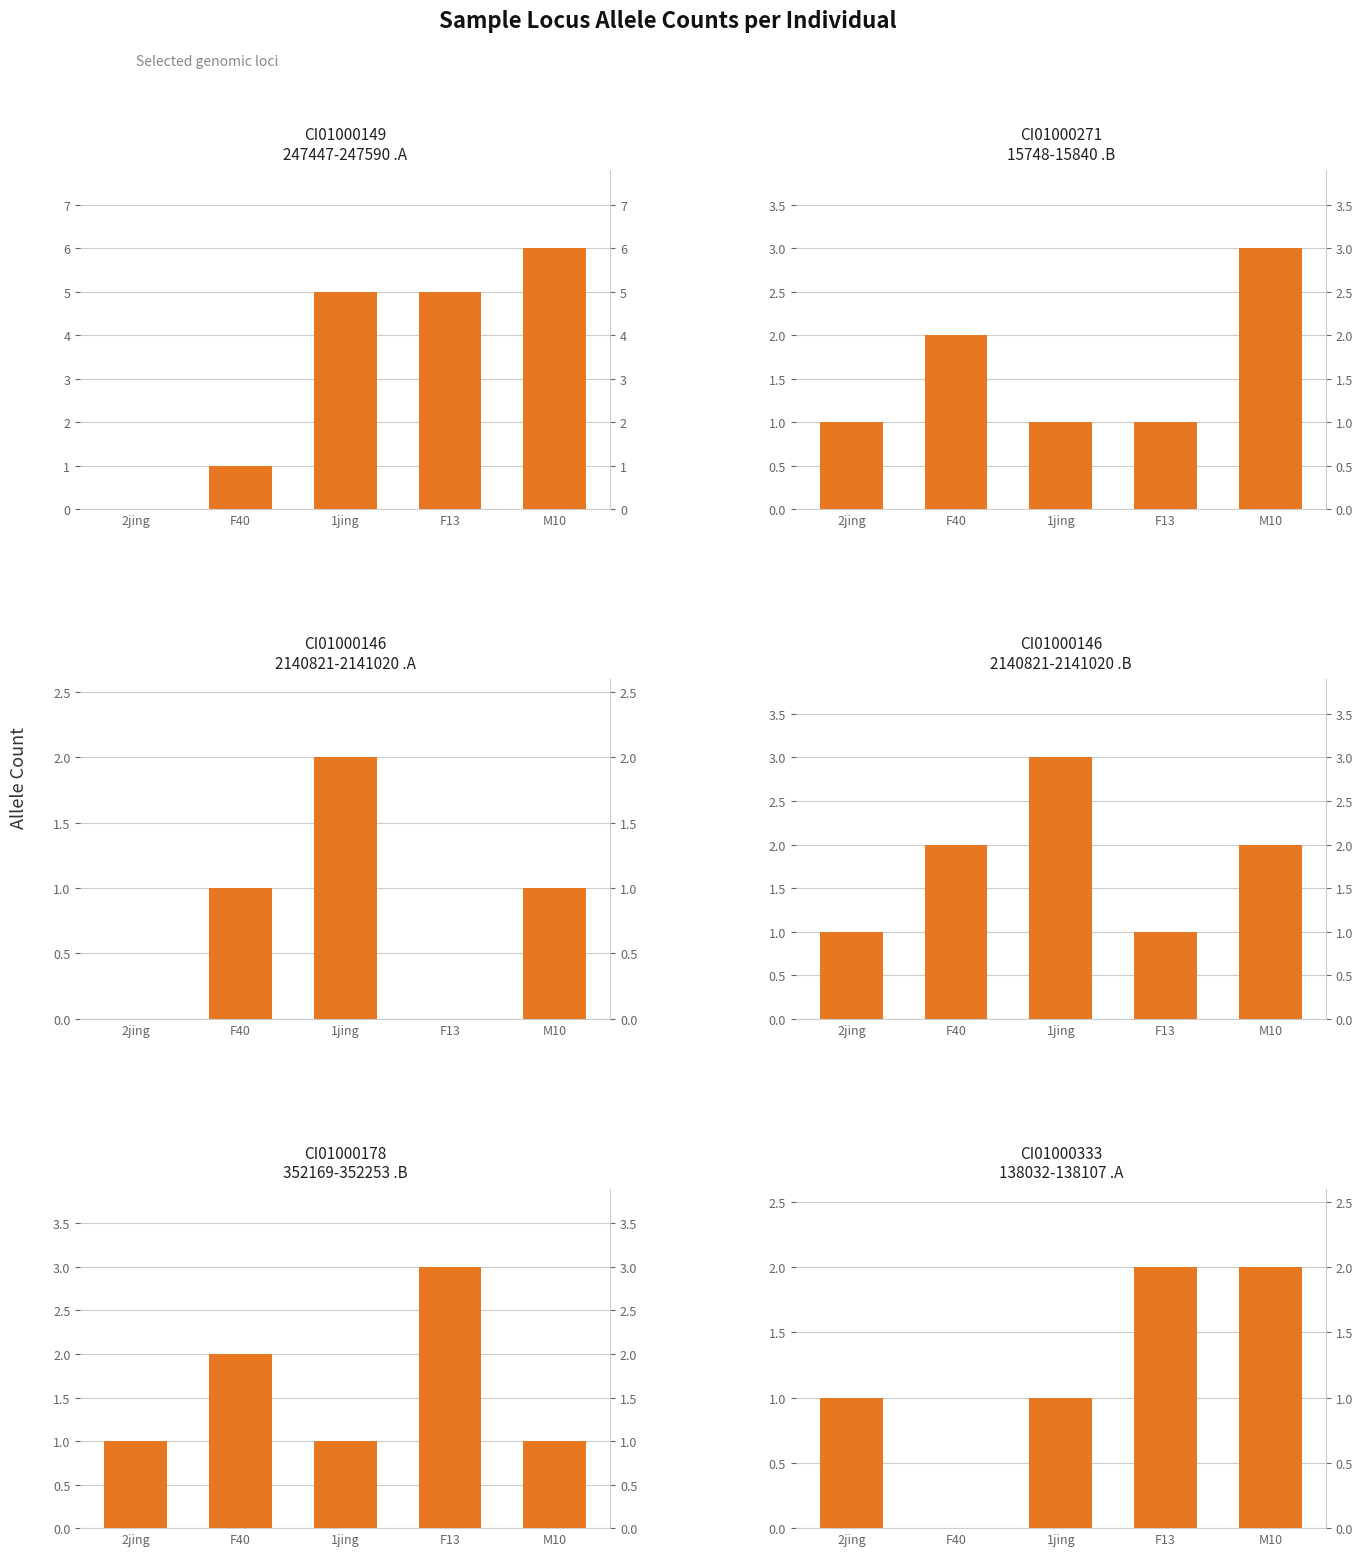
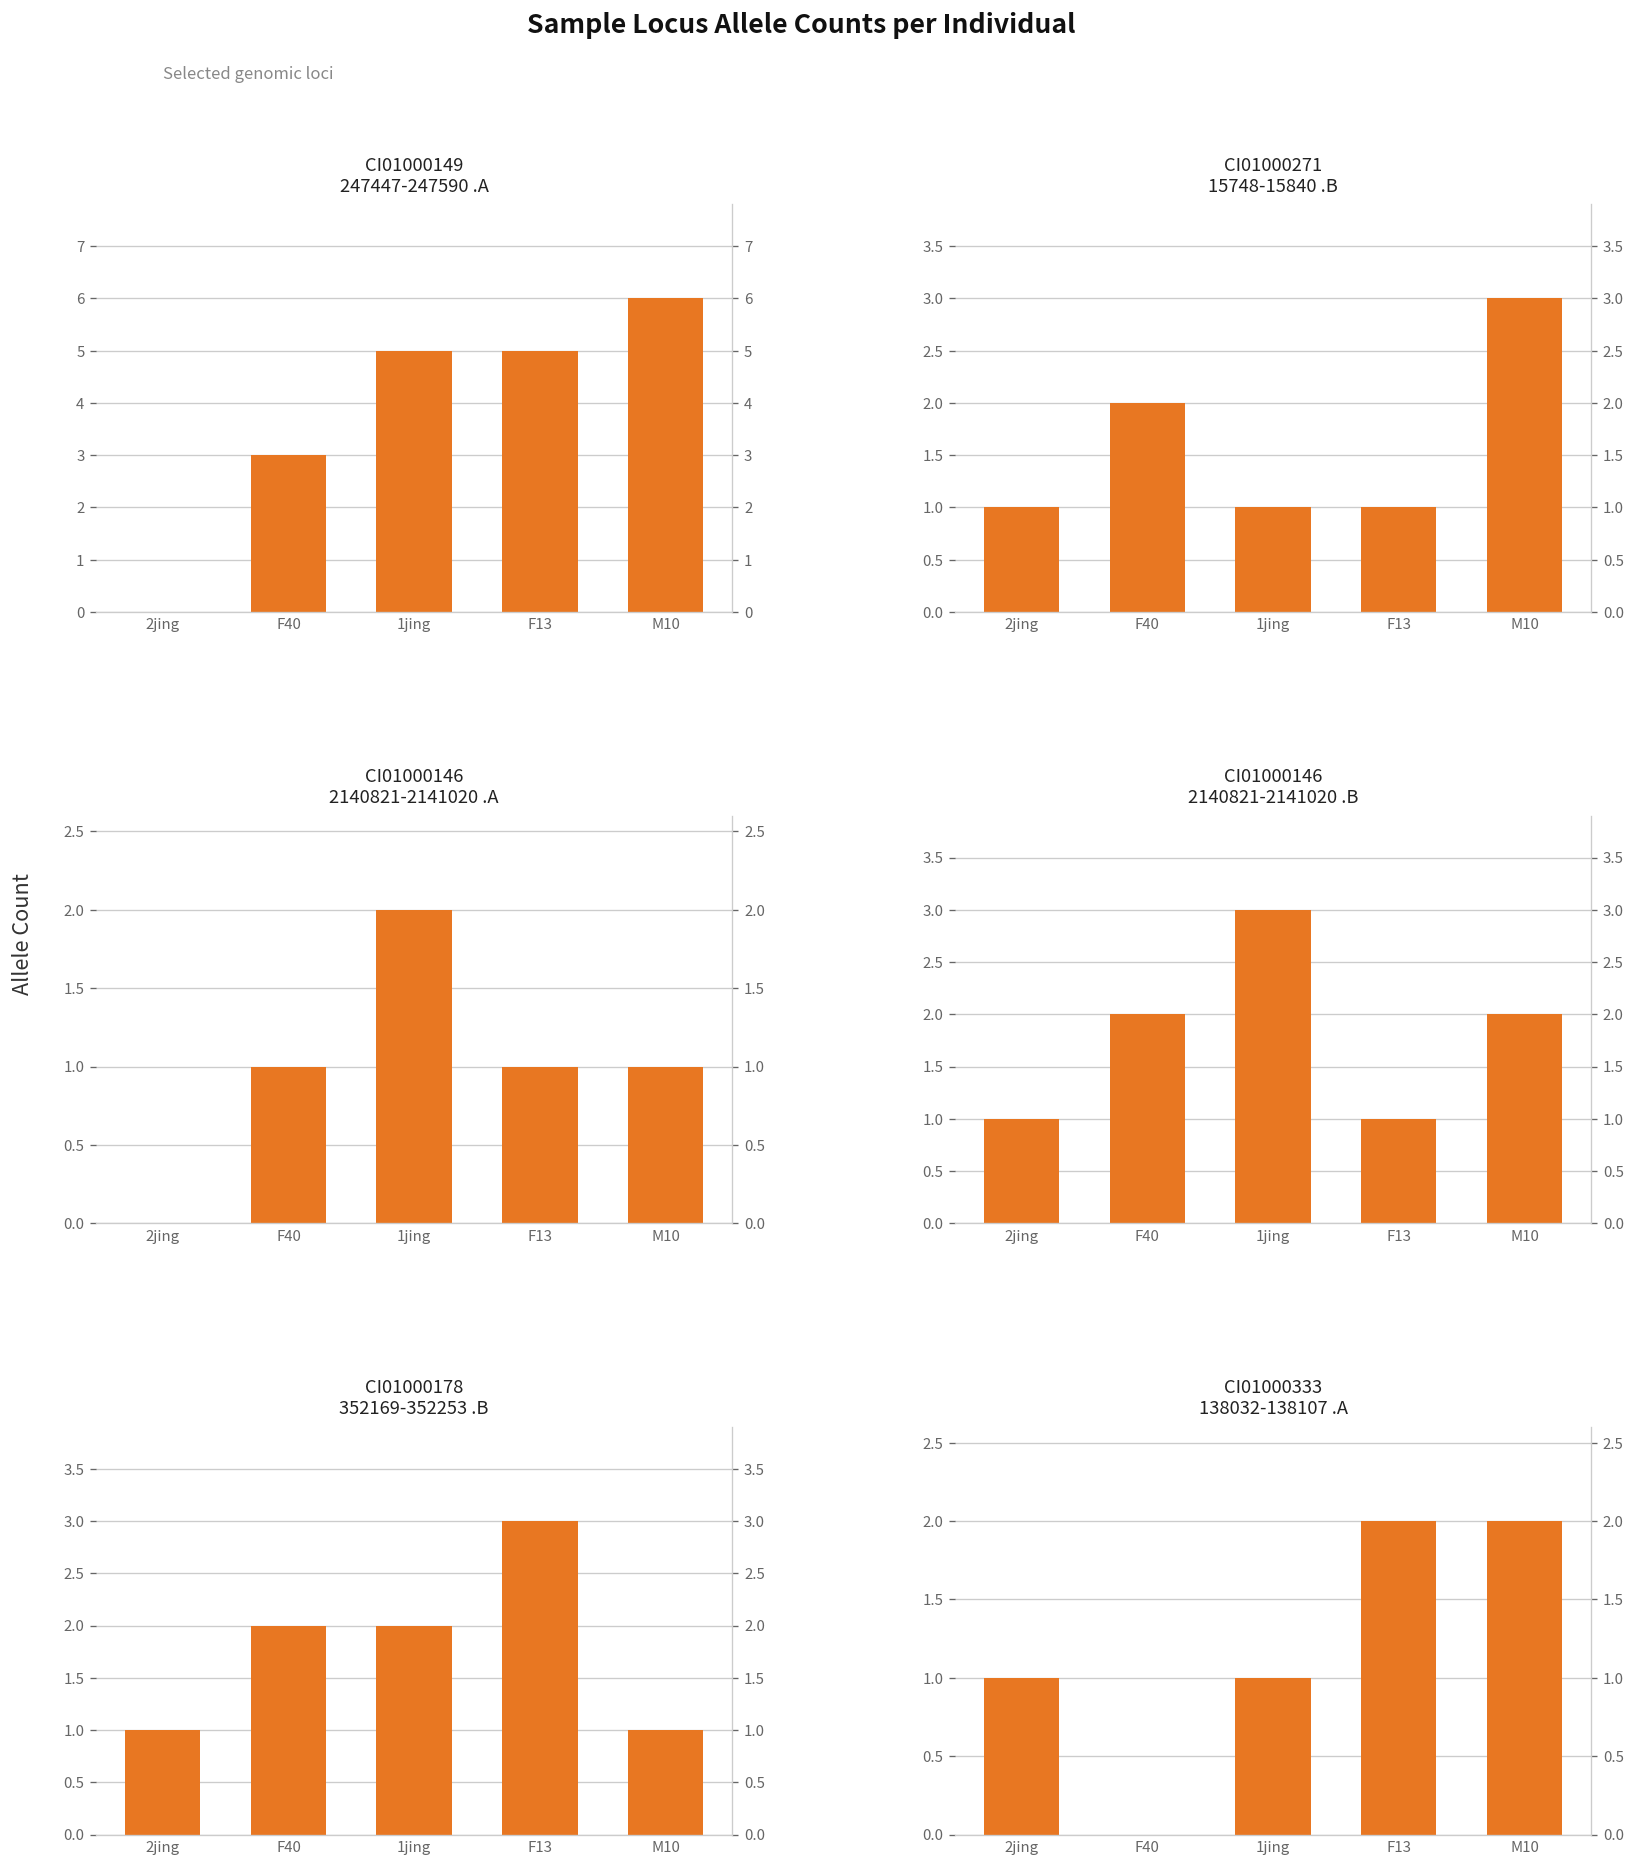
  {
    "CI01000149 247447-247590 .A": {
      "2jing": 0,
-     "F40": 1,
+     "F40": 3,
      "1jing": 5,
      "F13": 5,
      "M10": 6
    },
    "CI01000271 15748-15840 .B": {
      "2jing": 1.0,
      "F40": 2.0,
      "1jing": 1.0,
      "F13": 1.0,
      "M10": 3.0
    },
    "CI01000146 2140821-2141020 .A": {
      "2jing": 0,
      "F40": 1,
      "1jing": 2,
-     "F13": 0,
+     "F13": 1,
      "M10": 1
    },
    "CI01000146 2140821-2141020 .B": {
      "2jing": 1.0,
      "F40": 2.0,
      "1jing": 3.0,
      "F13": 1.0,
      "M10": 2.0
    },
    "CI01000178 352169-352253 .B": {
      "2jing": 1,
      "F40": 2,
-     "1jing": 1,
+     "1jing": 2,
      "F13": 3,
      "M10": 1
    },
    "CI01000333 138032-138107 .A": {
      "2jing": 1.00,
      "F40": 0.00,
      "1jing": 1.00,
      "F13": 2.00,
      "M10": 2.00
    }
  }
